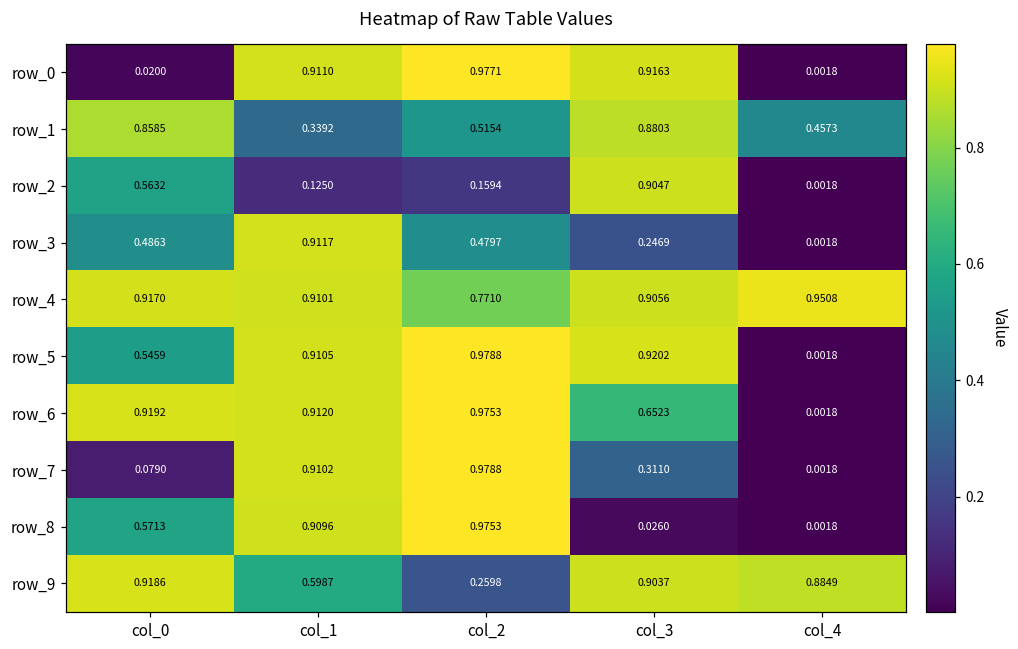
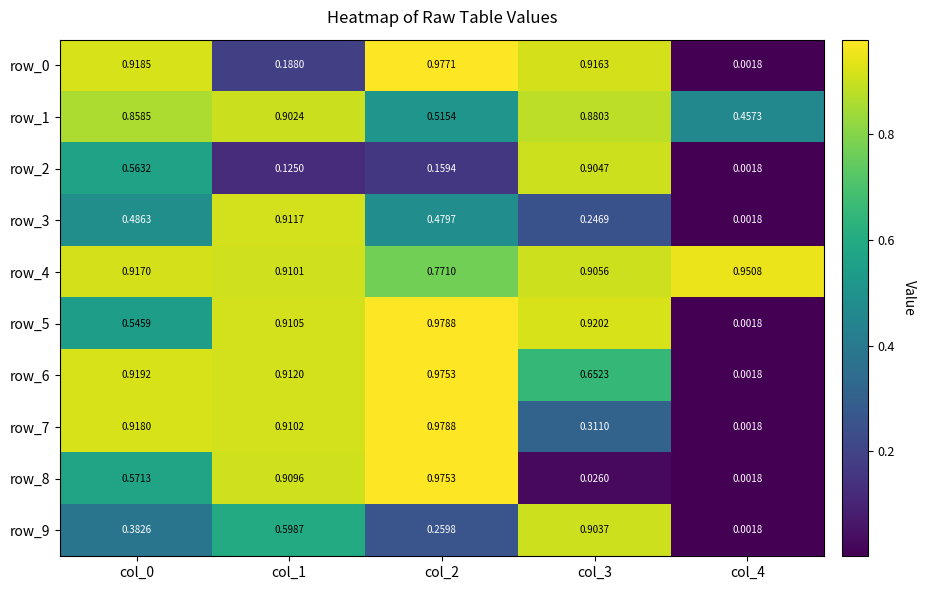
  {
    "row_0": {
-     "col_0": 0.0200,
-     "col_1": 0.9110,
+     "col_0": 0.9185,
+     "col_1": 0.1880,
      "col_2": 0.9771,
      "col_3": 0.9163,
      "col_4": 0.0018
    },
    "row_1": {
      "col_0": 0.8585,
-     "col_1": 0.3392,
+     "col_1": 0.9024,
      "col_2": 0.5154,
      "col_3": 0.8803,
      "col_4": 0.4573
    },
    "row_2": {
      "col_0": 0.5632,
      "col_1": 0.1250,
      "col_2": 0.1594,
      "col_3": 0.9047,
      "col_4": 0.0018
    },
    "row_3": {
      "col_0": 0.4863,
      "col_1": 0.9117,
      "col_2": 0.4797,
      "col_3": 0.2469,
      "col_4": 0.0018
    },
    "row_4": {
      "col_0": 0.9170,
      "col_1": 0.9101,
      "col_2": 0.7710,
      "col_3": 0.9056,
      "col_4": 0.9508
    },
    "row_5": {
      "col_0": 0.5459,
      "col_1": 0.9105,
      "col_2": 0.9788,
      "col_3": 0.9202,
      "col_4": 0.0018
    },
    "row_6": {
      "col_0": 0.9192,
      "col_1": 0.9120,
      "col_2": 0.9753,
      "col_3": 0.6523,
      "col_4": 0.0018
    },
    "row_7": {
-     "col_0": 0.0790,
+     "col_0": 0.9180,
      "col_1": 0.9102,
      "col_2": 0.9788,
      "col_3": 0.3110,
      "col_4": 0.0018
    },
    "row_8": {
      "col_0": 0.5713,
      "col_1": 0.9096,
      "col_2": 0.9753,
      "col_3": 0.0260,
      "col_4": 0.0018
    },
    "row_9": {
-     "col_0": 0.9186,
+     "col_0": 0.3826,
      "col_1": 0.5987,
      "col_2": 0.2598,
      "col_3": 0.9037,
-     "col_4": 0.8849
+     "col_4": 0.0018
    }
  }
